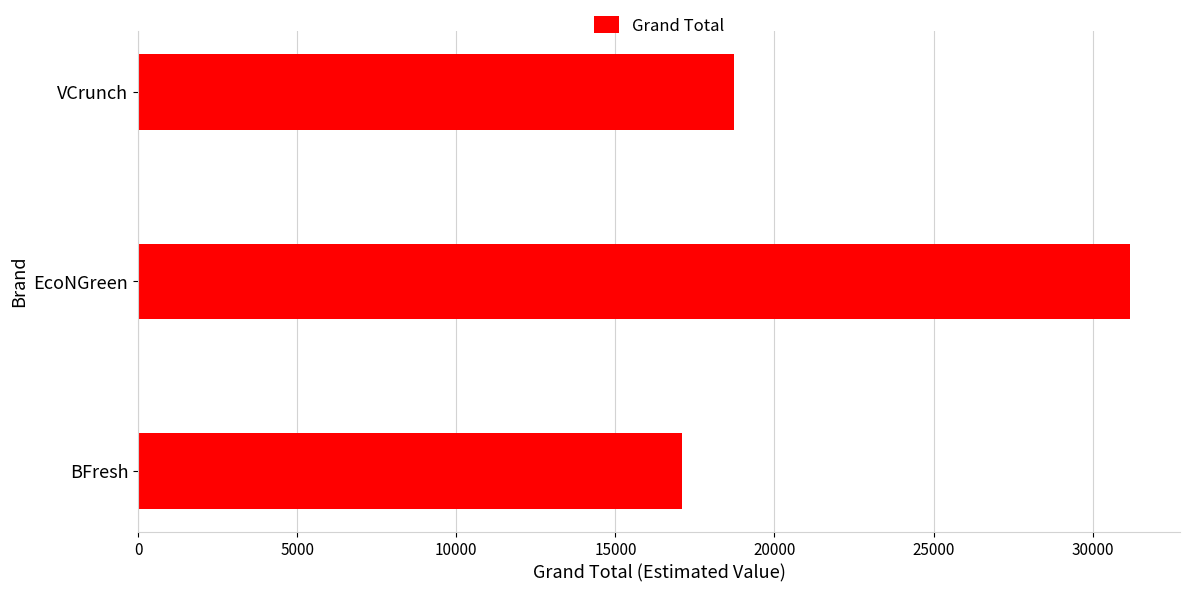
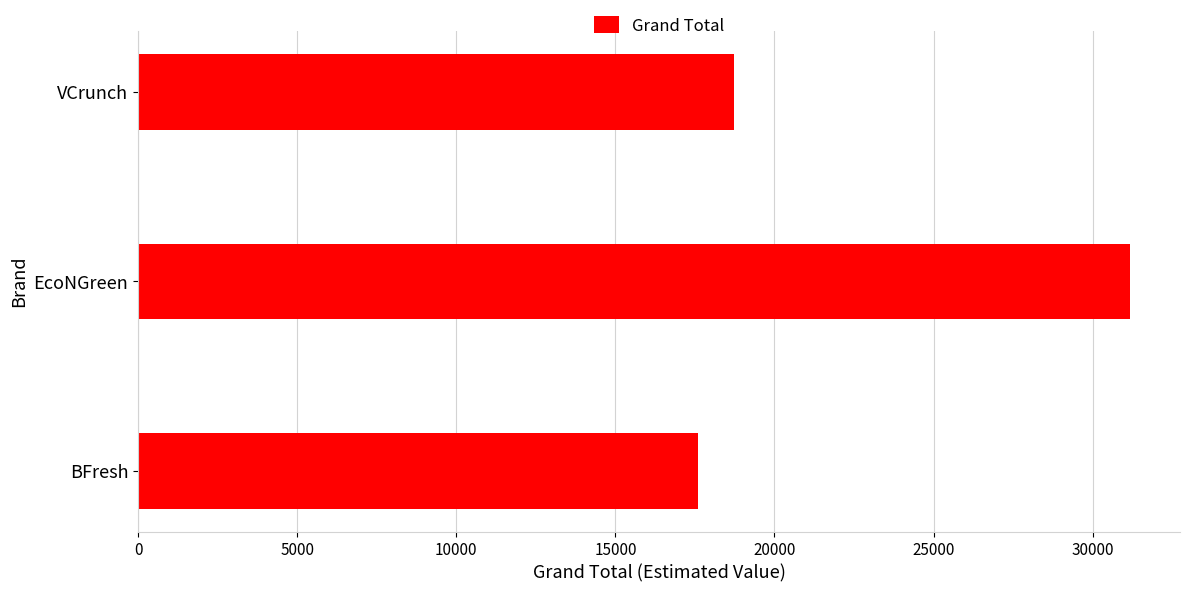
  {
    "VCrunch": 18700,
    "EcoNGreen": 31200,
-   "BFresh": 17100
+   "BFresh": 17600
  }
